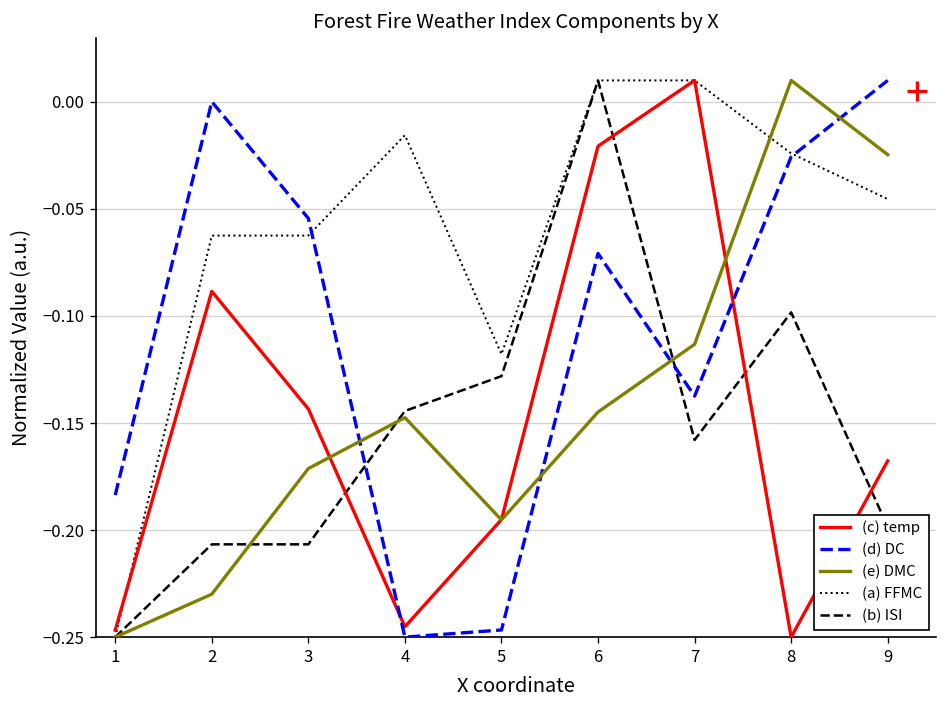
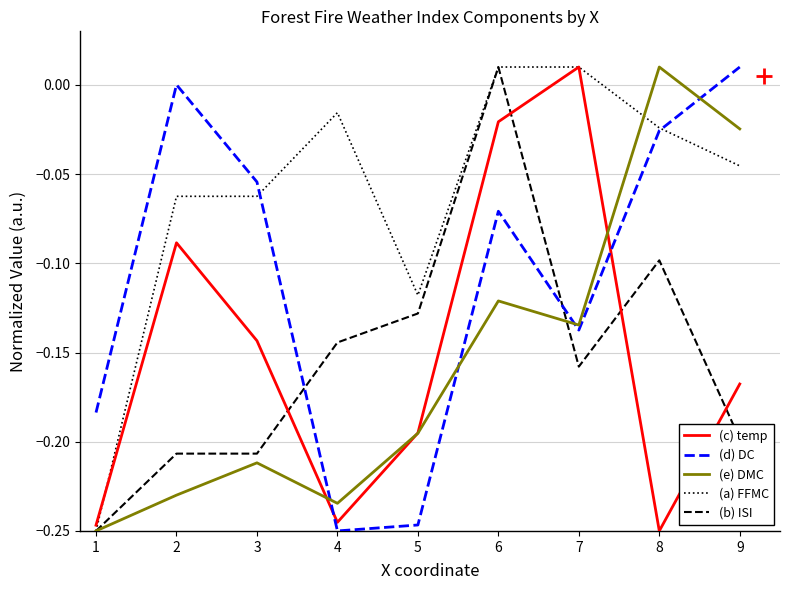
  {
    "(d) DC": {
      "1": -0.184,
      "2": 0.000,
      "3": -0.054,
      "4": -0.250,
      "5": -0.247,
      "6": -0.071,
      "7": -0.137,
      "8": -0.026,
      "9": 0.010
    },
    "(e) DMC": {
      "2": -0.230,
-     "3": -0.171,
-     "4": -0.147,
-     "6": -0.145,
-     "7": -0.113,
+     "3": -0.212,
+     "4": -0.235,
+     "6": -0.121,
+     "7": -0.135,
      "8": 0.010,
      "9": -0.025
    }
  }
